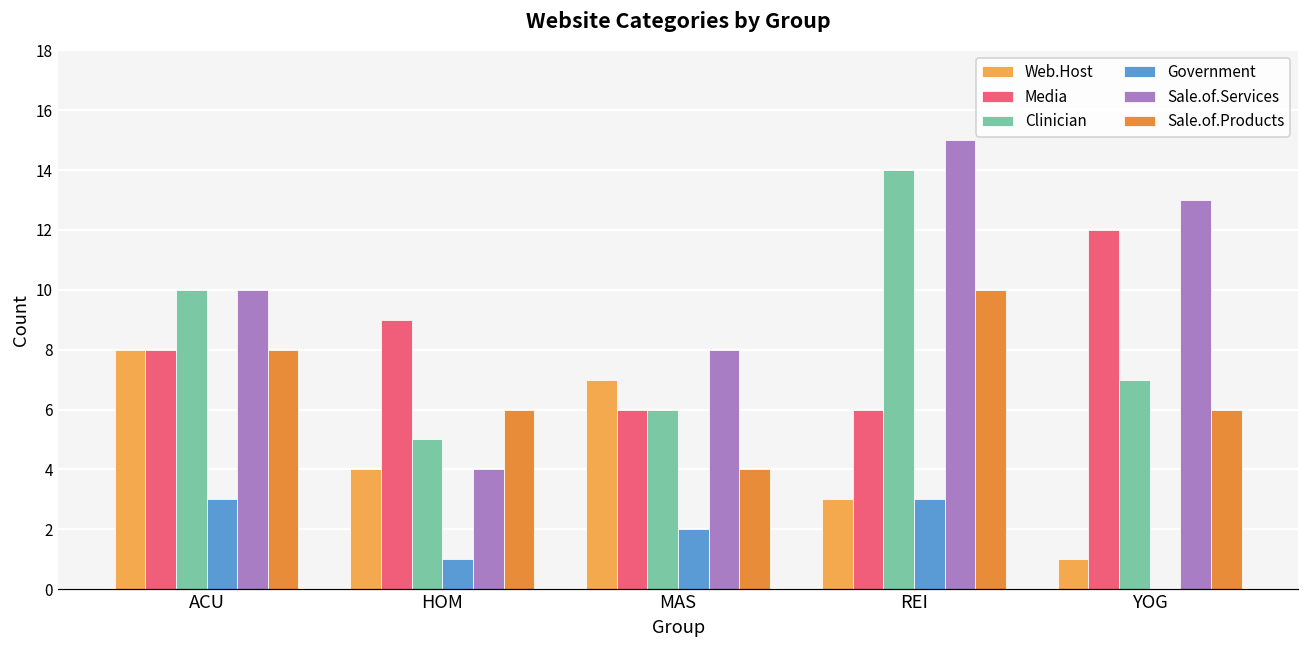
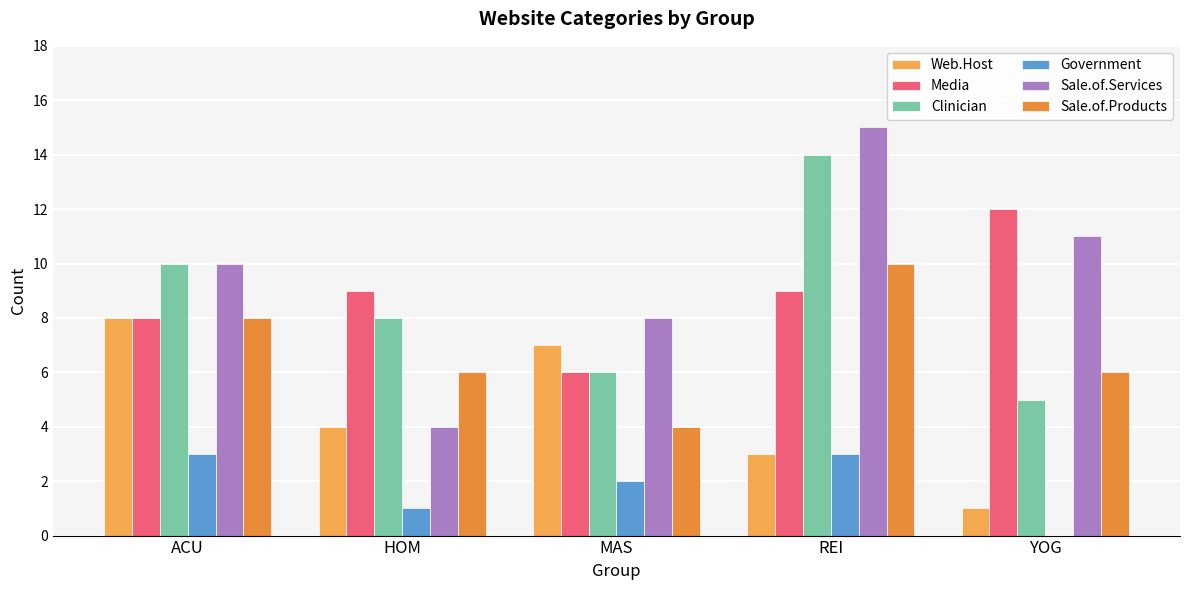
  {
    "Media": {
      "ACU": 8,
      "HOM": 9,
      "MAS": 6,
-     "REI": 6,
+     "REI": 9,
      "YOG": 12
    },
    "Clinician": {
      "ACU": 10,
-     "HOM": 5,
+     "HOM": 8,
      "MAS": 6,
      "REI": 14,
-     "YOG": 7
+     "YOG": 5
    },
    "Government": {
      "ACU": 3,
      "HOM": 1,
      "MAS": 2,
      "REI": 3,
      "YOG": 0
    },
    "Sale.of.Services": {
      "ACU": 10,
      "HOM": 4,
      "MAS": 8,
      "REI": 15,
-     "YOG": 13
+     "YOG": 11
    }
  }
